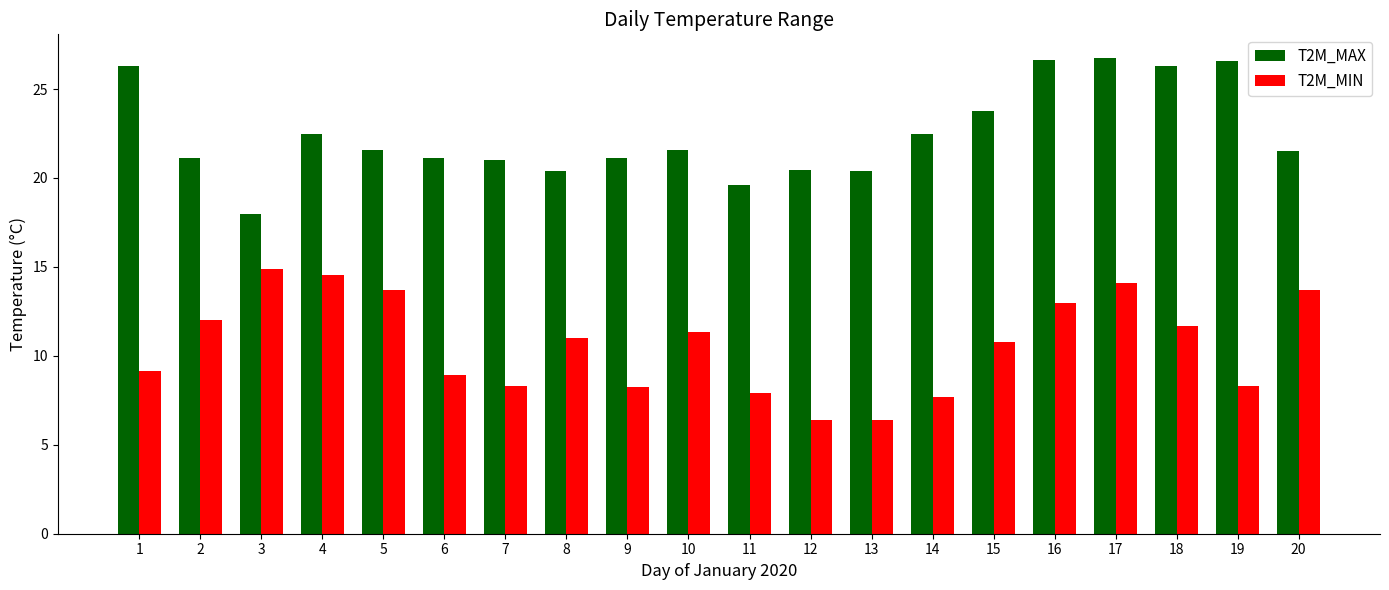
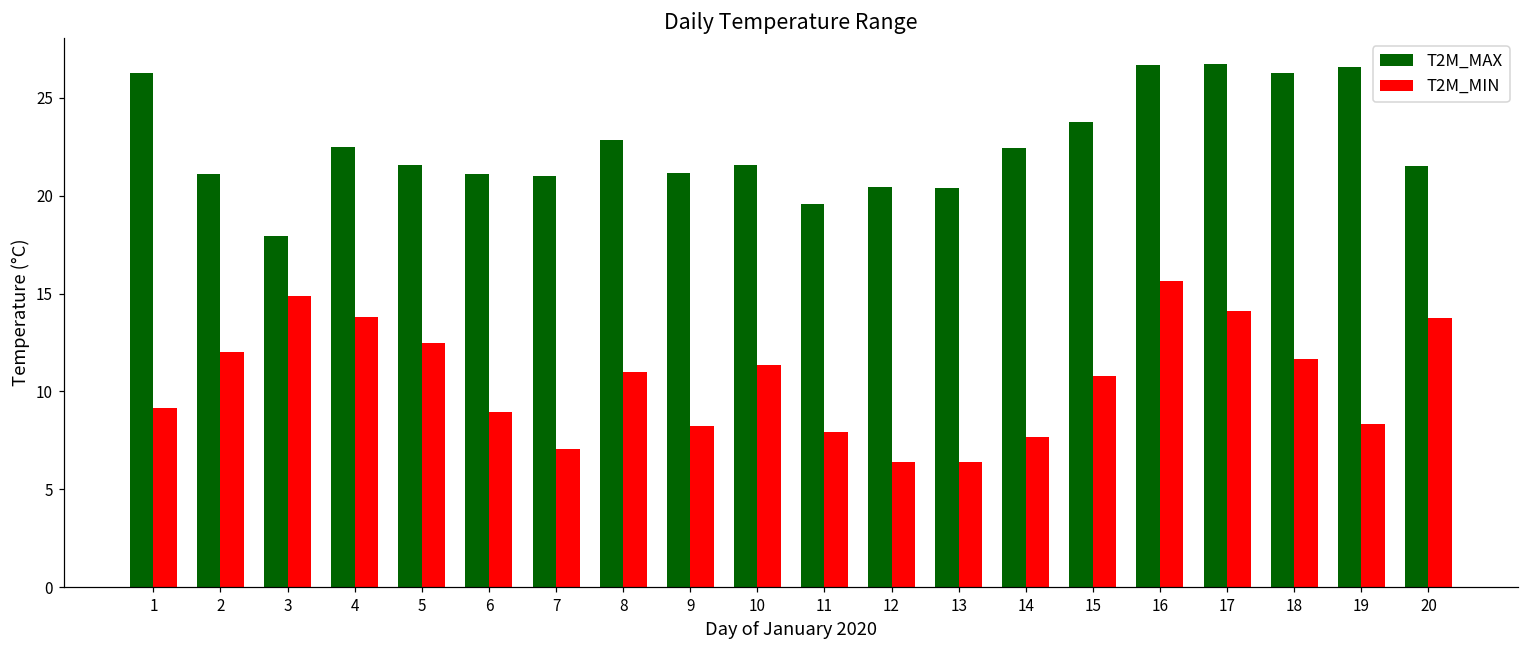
  {
    "T2M_MAX": {
      "1": 26.3,
      "2": 21.1,
      "3": 18.0,
      "4": 22.5,
      "5": 21.6,
      "6": 21.1,
      "7": 21.0,
-     "8": 20.4,
+     "8": 22.9,
      "9": 21.2,
      "10": 21.6,
      "11": 19.6,
      "12": 20.5,
      "13": 20.4,
      "14": 22.5,
      "15": 23.8,
      "16": 26.7,
      "17": 26.7,
      "18": 26.3,
      "19": 26.6,
      "20": 21.5
    },
    "T2M_MIN": {
      "1": 9.2,
      "2": 12.0,
      "3": 14.9,
-     "4": 14.5,
-     "5": 13.7,
+     "4": 13.8,
+     "5": 12.5,
      "6": 9.0,
-     "7": 8.3,
+     "7": 7.1,
      "8": 11.0,
      "9": 8.2,
      "10": 11.4,
      "11": 7.9,
      "12": 6.4,
      "13": 6.4,
      "14": 7.7,
      "15": 10.8,
-     "16": 13.0,
+     "16": 15.7,
      "17": 14.1,
      "18": 11.7,
      "19": 8.3,
      "20": 13.7
    }
  }
